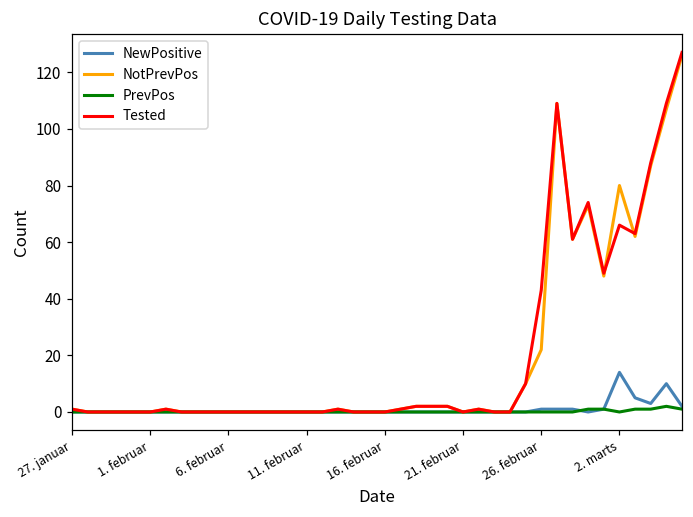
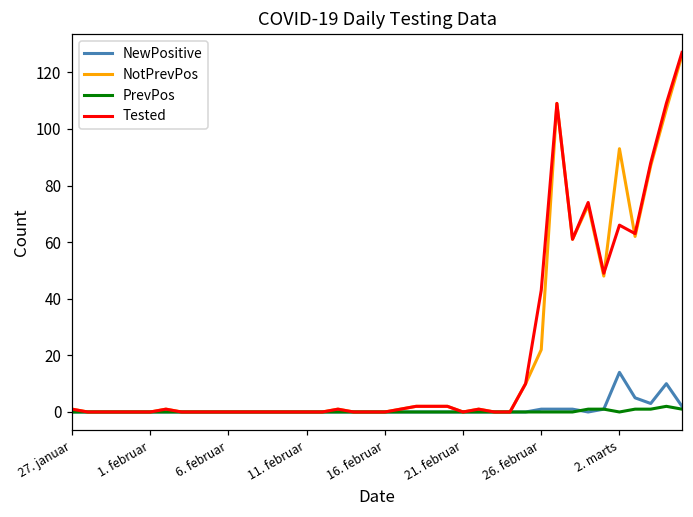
  {
    "NewPositive": {
      "2. marts": 14
    },
    "NotPrevPos": {
      "26. februar": 22,
-     "2. marts": 80
+     "2. marts": 93
    },
    "PrevPos": {
      "2. marts": 0
    },
    "Tested": {
      "26. februar": 43,
      "2. marts": 66
    }
  }
